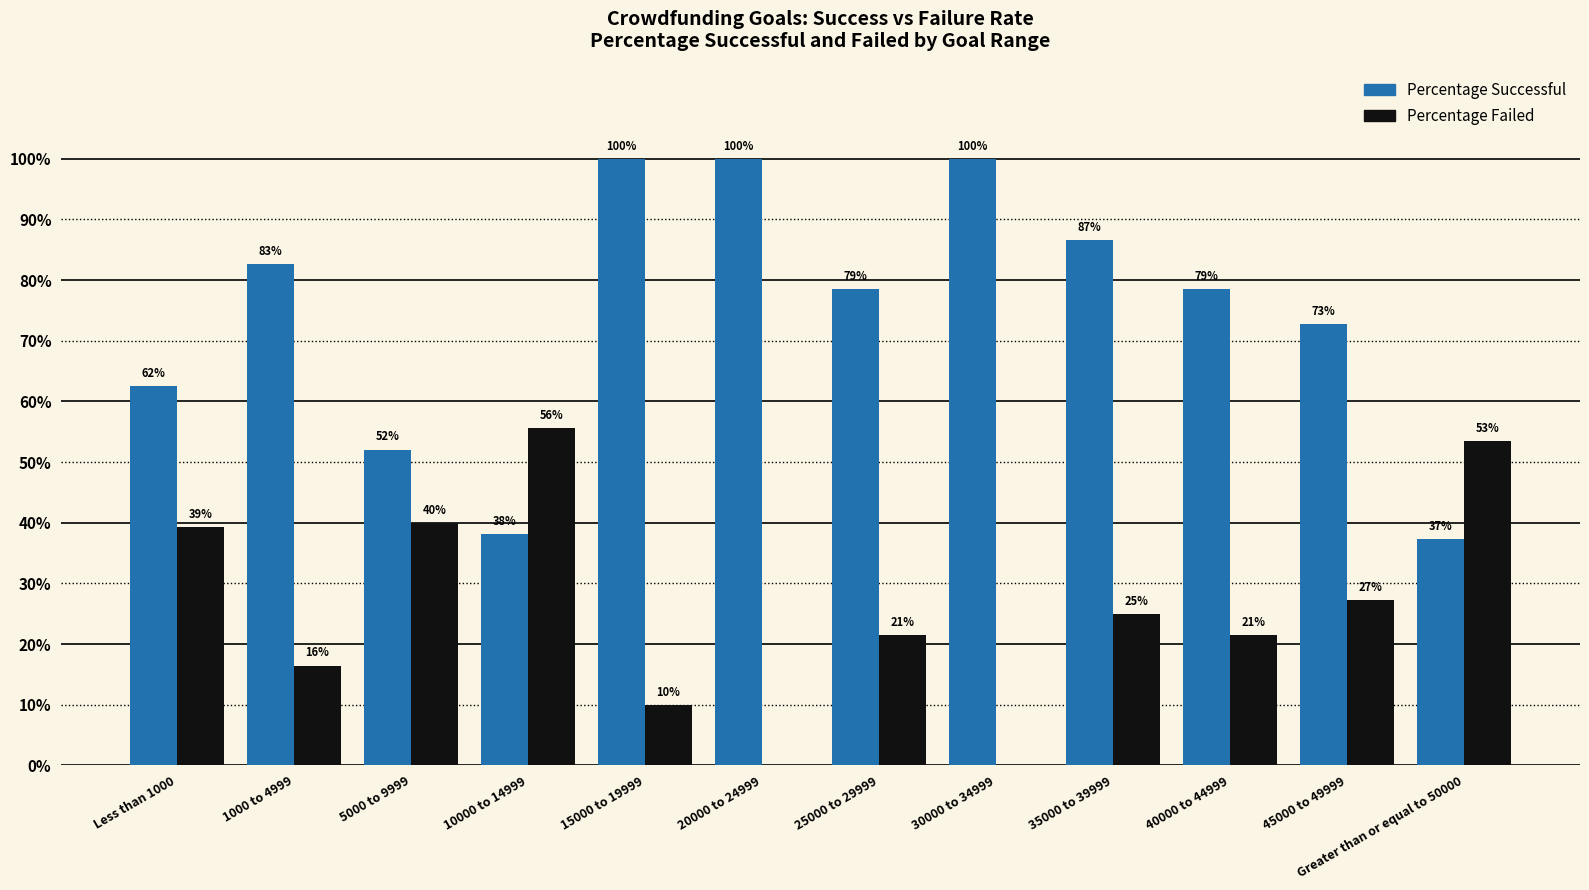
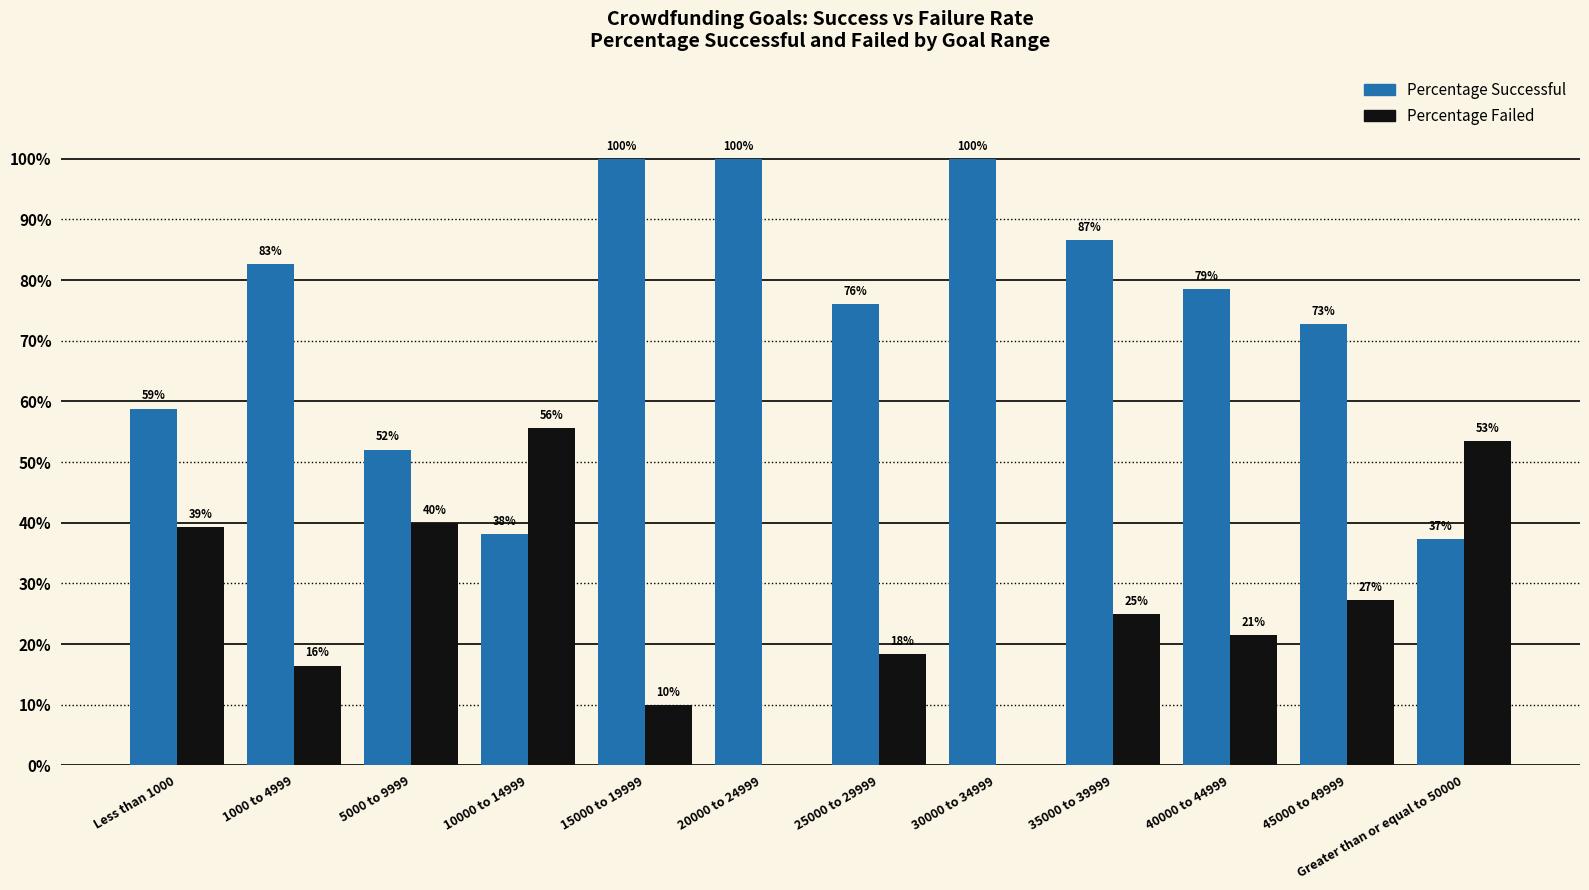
  {
    "Percentage Successful": {
-     "Less than 1000": "62%",
+     "Less than 1000": "59%",
      "1000 to 4999": "83%",
      "5000 to 9999": "52%",
      "10000 to 14999": "38%",
      "15000 to 19999": "100%",
      "20000 to 24999": "100%",
-     "25000 to 29999": "79%",
+     "25000 to 29999": "76%",
      "30000 to 34999": "100%",
      "35000 to 39999": "87%",
      "40000 to 44999": "79%",
      "45000 to 49999": "73%",
      "Greater than or equal to 50000": "37%"
    },
    "Percentage Failed": {
      "Less than 1000": "39%",
      "1000 to 4999": "16%",
      "5000 to 9999": "40%",
      "10000 to 14999": "56%",
      "15000 to 19999": "10%",
-     "25000 to 29999": "21%",
+     "25000 to 29999": "18%",
      "35000 to 39999": "25%",
      "40000 to 44999": "21%",
      "45000 to 49999": "27%",
      "Greater than or equal to 50000": "53%"
    }
  }
